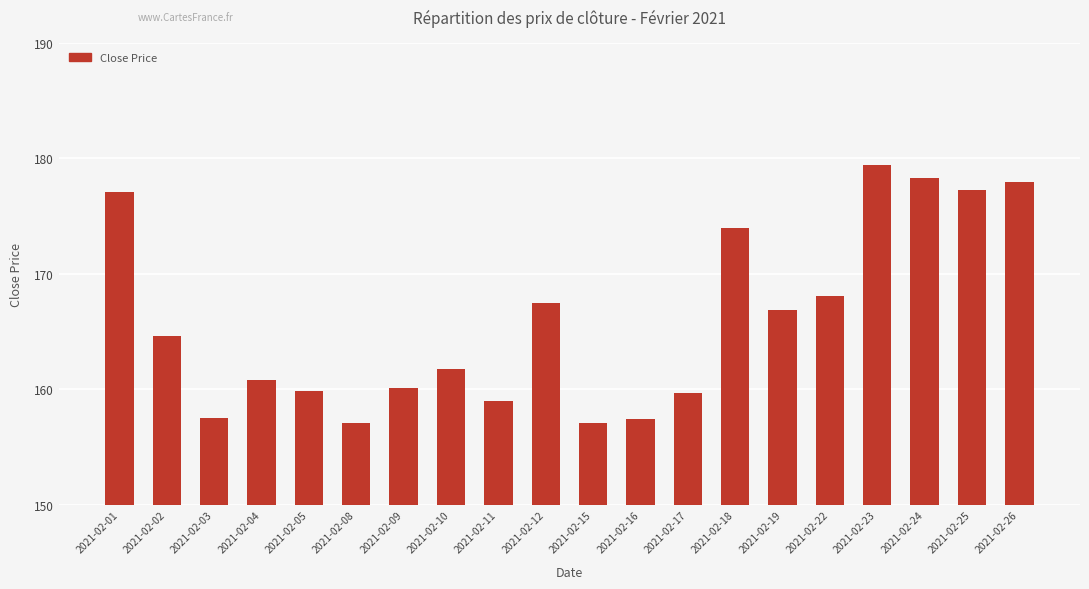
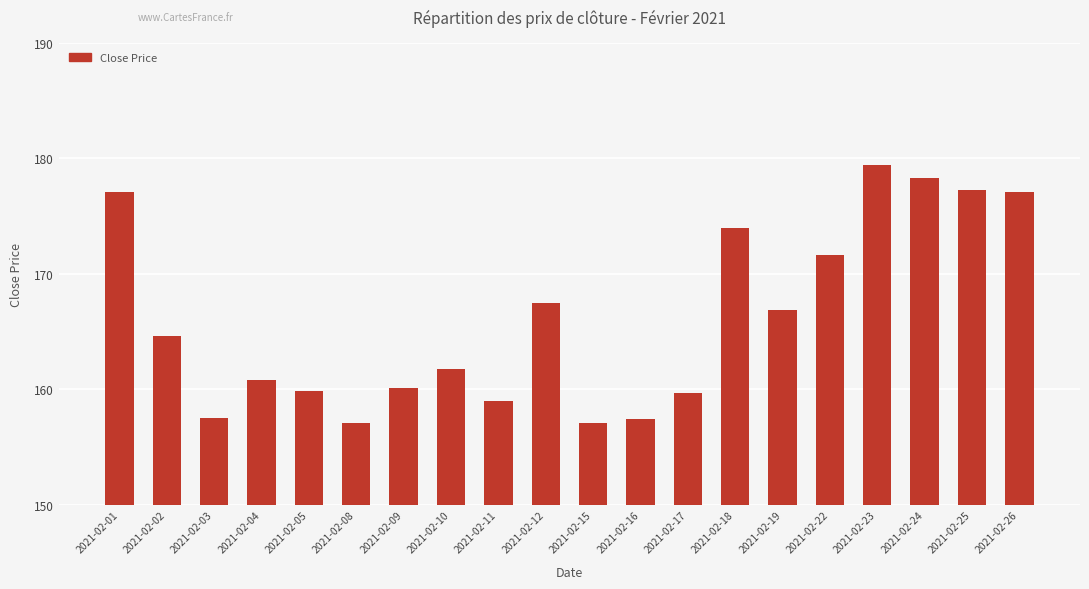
  {
    "2021-02-01": 177.1,
    "2021-02-02": 164.6,
    "2021-02-03": 157.5,
    "2021-02-04": 160.8,
    "2021-02-05": 159.9,
    "2021-02-08": 157.1,
    "2021-02-09": 160.1,
    "2021-02-10": 161.7,
    "2021-02-11": 158.9,
    "2021-02-12": 167.5,
    "2021-02-15": 157.1,
    "2021-02-16": 157.4,
    "2021-02-17": 159.6,
    "2021-02-18": 173.9,
    "2021-02-19": 166.8,
-   "2021-02-22": 168.1,
+   "2021-02-22": 171.6,
    "2021-02-23": 179.4,
    "2021-02-24": 178.3,
    "2021-02-25": 177.2,
-   "2021-02-26": 177.9
+   "2021-02-26": 177.1
  }
